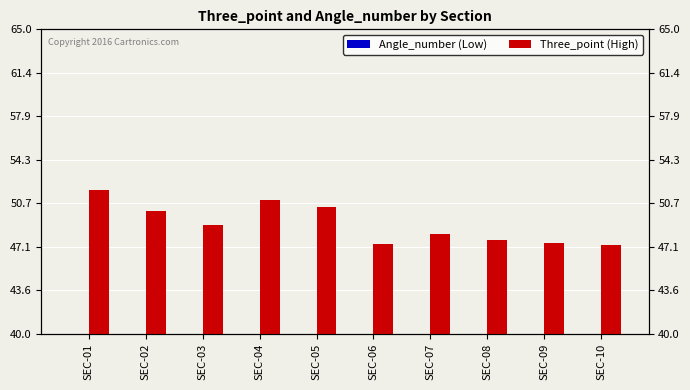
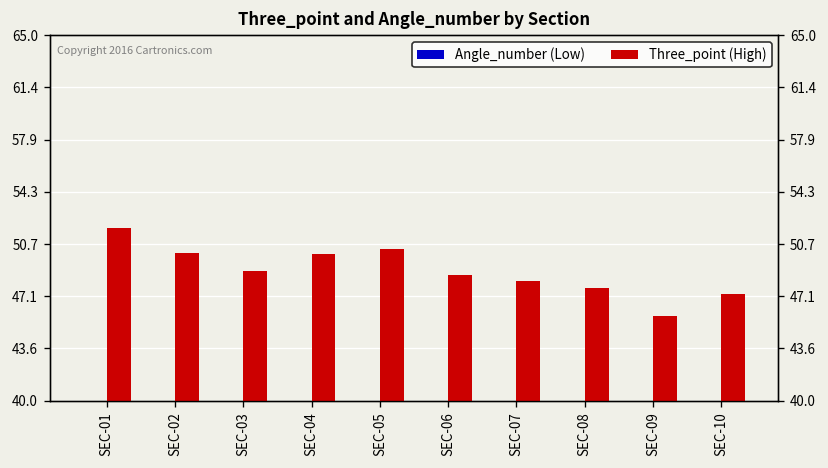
  {
    "Three_point (High)": {
      "SEC-01": 51.8,
      "SEC-02": 50.1,
      "SEC-03": 48.9,
-     "SEC-04": 51,
+     "SEC-04": 50,
      "SEC-05": 50.4,
-     "SEC-06": 47.4,
+     "SEC-06": 48.6,
      "SEC-07": 48.2,
      "SEC-08": 47.7,
-     "SEC-09": 47.5,
+     "SEC-09": 45.8,
      "SEC-10": 47.3
    }
  }
